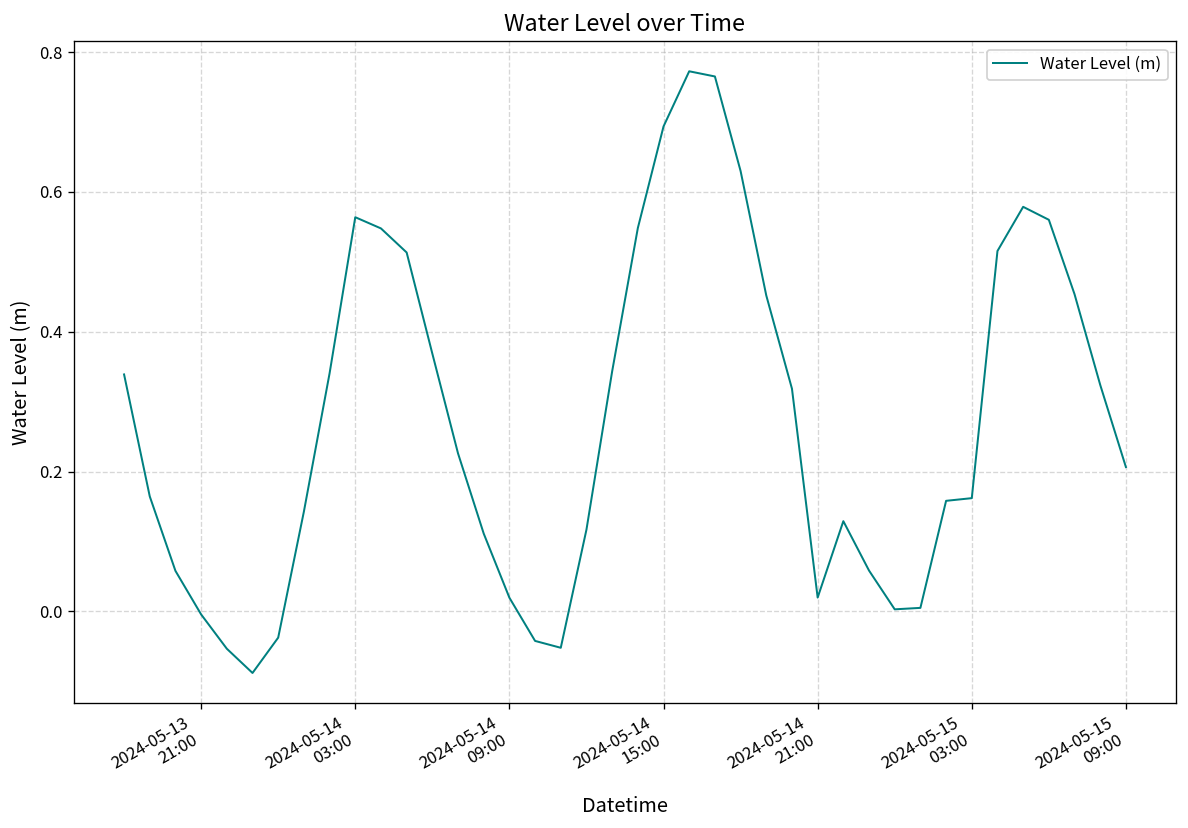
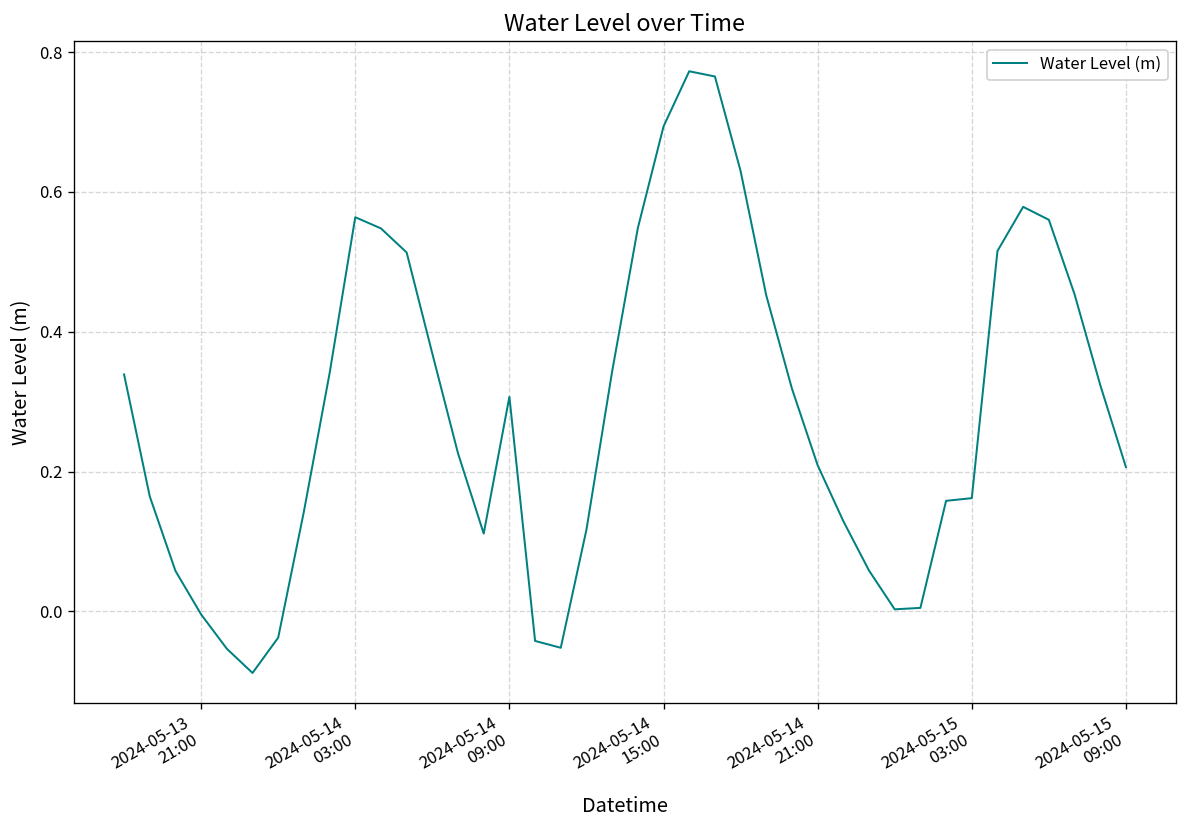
  {
    "2024-05-13 21:00": 0.00,
    "2024-05-14 03:00": 0.56,
-   "2024-05-14 09:00": 0.02,
+   "2024-05-14 09:00": 0.31,
    "2024-05-14 15:00": 0.69,
-   "2024-05-14 21:00": 0.02,
+   "2024-05-14 21:00": 0.21,
    "2024-05-15 03:00": 0.16,
    "2024-05-15 09:00": 0.21
  }
